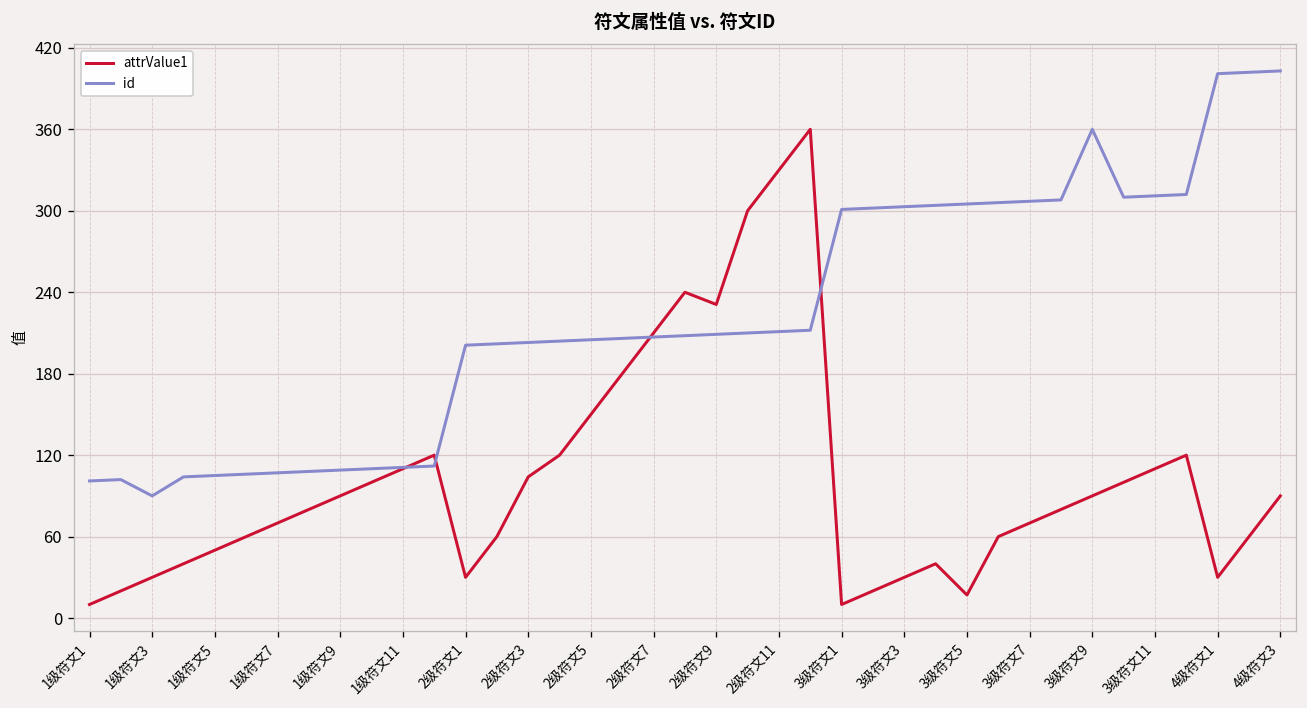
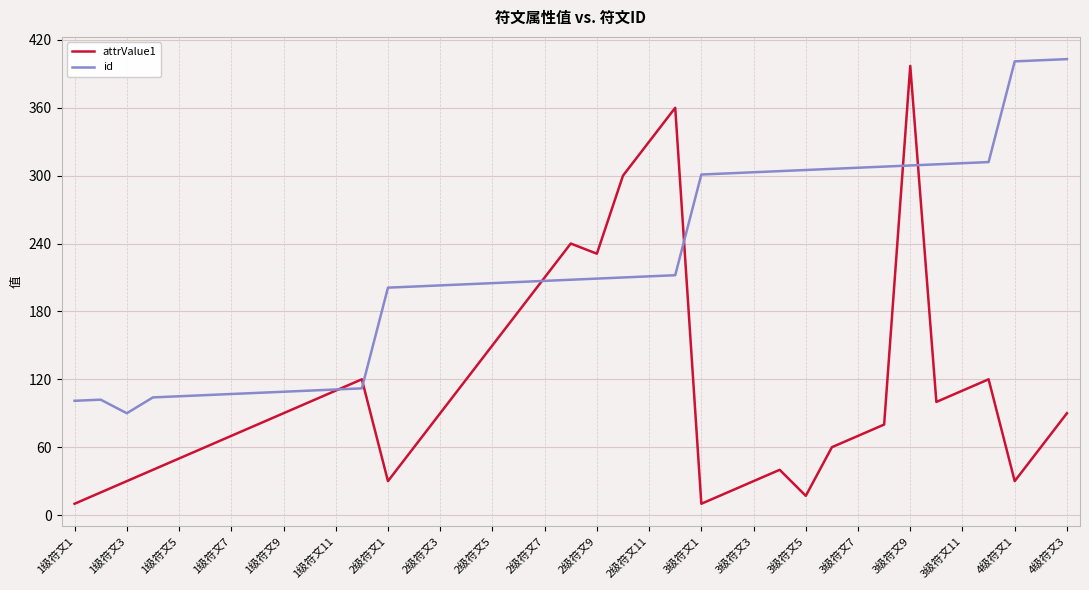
  {
    "attrValue1": {
      "1级符文1": 10,
      "1级符文3": 30,
      "1级符文5": 50,
      "1级符文7": 70,
      "1级符文9": 90,
      "2级符文1": 30,
-     "2级符文3": 104,
+     "2级符文3": 90,
      "2级符文5": 150,
      "2级符文7": 210,
      "2级符文9": 231,
      "2级符文11": 330,
      "3级符文1": 10,
      "3级符文3": 30,
      "3级符文5": 17,
      "3级符文7": 70,
-     "3级符文9": 90,
+     "3级符文9": 397,
      "3级符文11": 110,
      "4级符文1": 30,
      "4级符文3": 90
    },
    "id": {
      "1级符文1": 101,
      "1级符文3": 90,
      "1级符文5": 105,
      "1级符文7": 107,
      "1级符文9": 109,
      "2级符文1": 201,
      "2级符文3": 203,
      "2级符文5": 205,
      "2级符文7": 207,
      "2级符文9": 209,
      "2级符文11": 211,
      "3级符文1": 301,
      "3级符文3": 303,
      "3级符文5": 305,
      "3级符文7": 307,
-     "3级符文9": 360,
+     "3级符文9": 309,
      "3级符文11": 311,
      "4级符文1": 401,
      "4级符文3": 403
    }
  }
